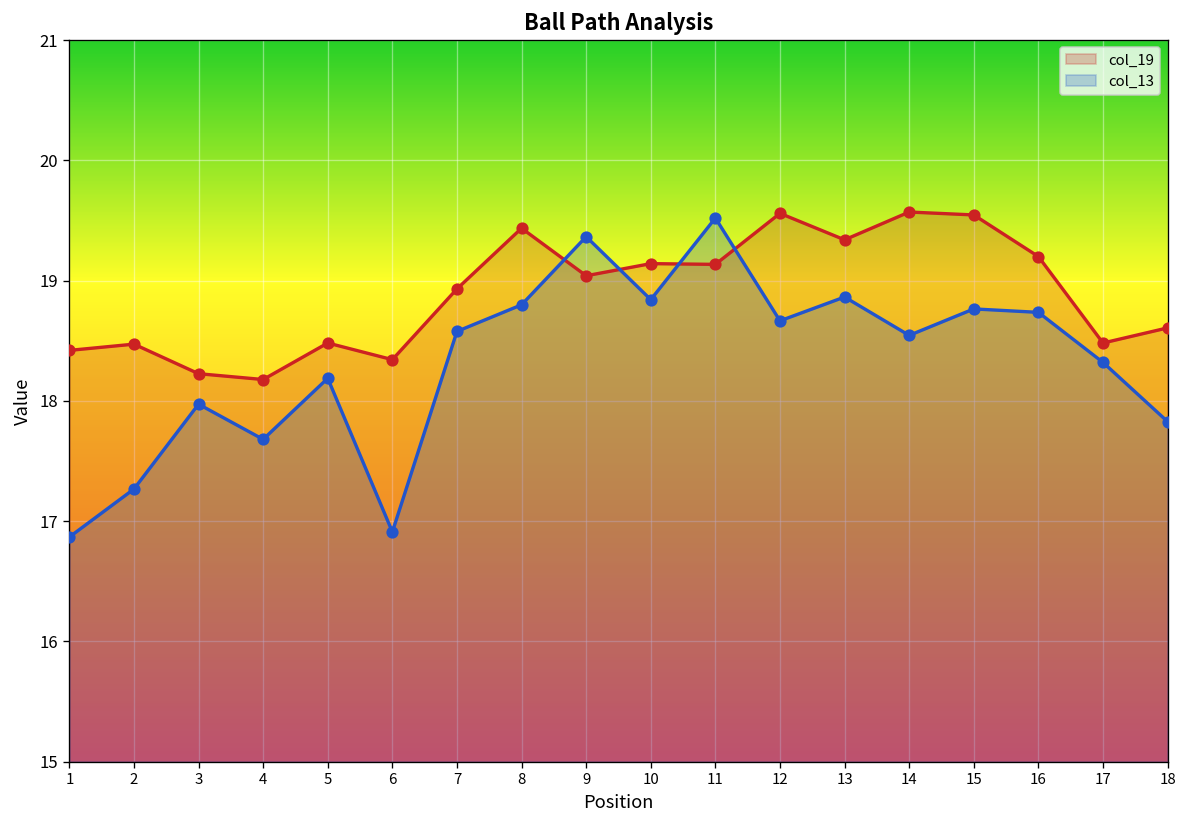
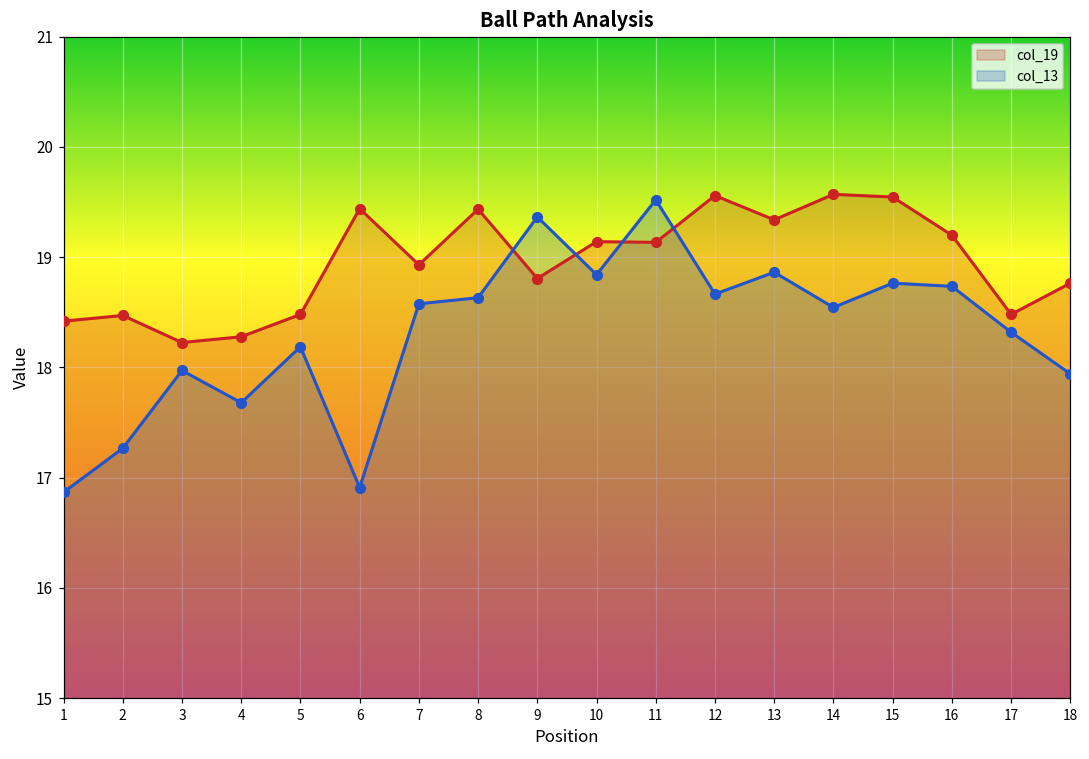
  {
    "col_19": {
      "1": 18.42,
      "2": 18.47,
      "3": 18.23,
-     "4": 18.18,
+     "4": 18.28,
      "5": 18.48,
-     "6": 18.34,
+     "6": 19.44,
      "7": 18.93,
      "8": 19.44,
-     "9": 19.04,
+     "9": 18.81,
      "10": 19.14,
      "11": 19.13,
      "12": 19.56,
      "13": 19.34,
      "14": 19.57,
      "15": 19.55,
      "16": 19.20,
      "17": 18.48,
-     "18": 18.61
+     "18": 18.76
    },
    "col_13": {
      "1": 16.87,
      "2": 17.27,
      "3": 17.97,
      "4": 17.68,
      "5": 18.19,
      "6": 16.91,
      "7": 18.58,
-     "8": 18.80,
+     "8": 18.63,
      "9": 19.36,
      "10": 18.84,
      "11": 19.52,
      "12": 18.67,
      "13": 18.86,
      "14": 18.54,
      "15": 18.76,
      "16": 18.74,
      "17": 18.32,
-     "18": 17.83
+     "18": 17.94
    }
  }
